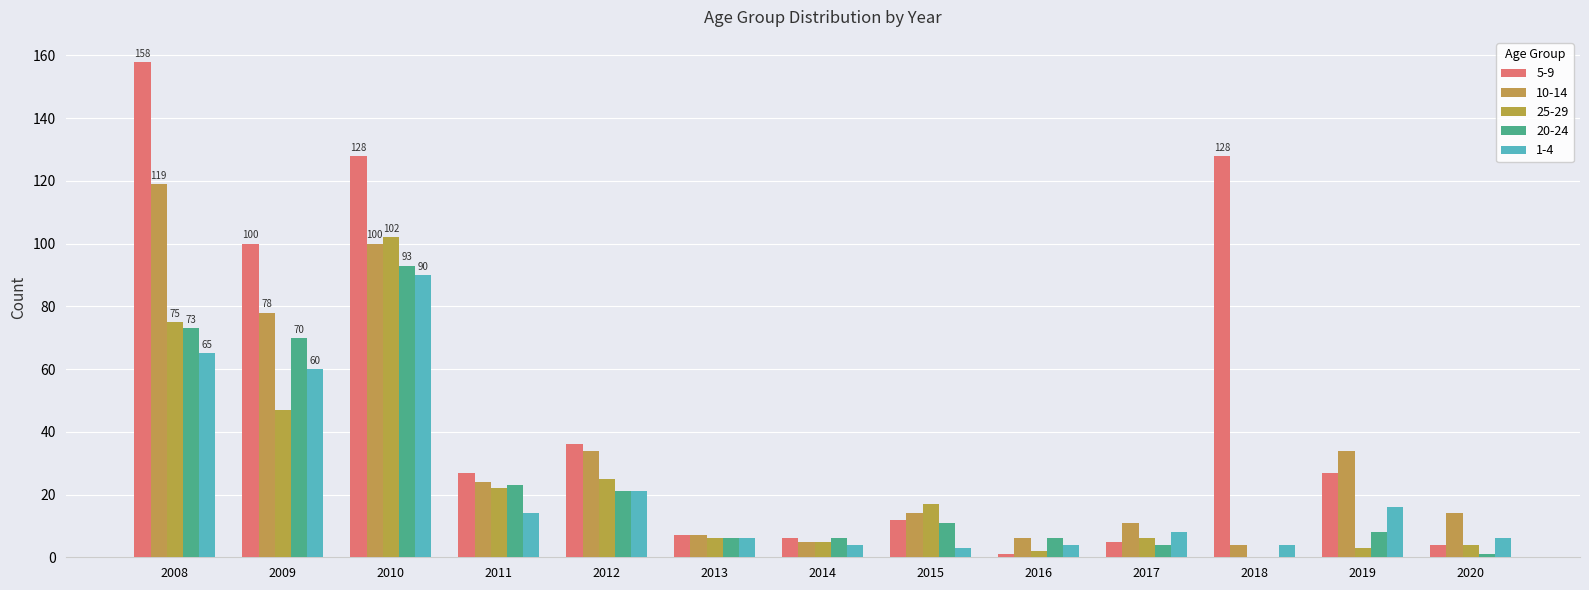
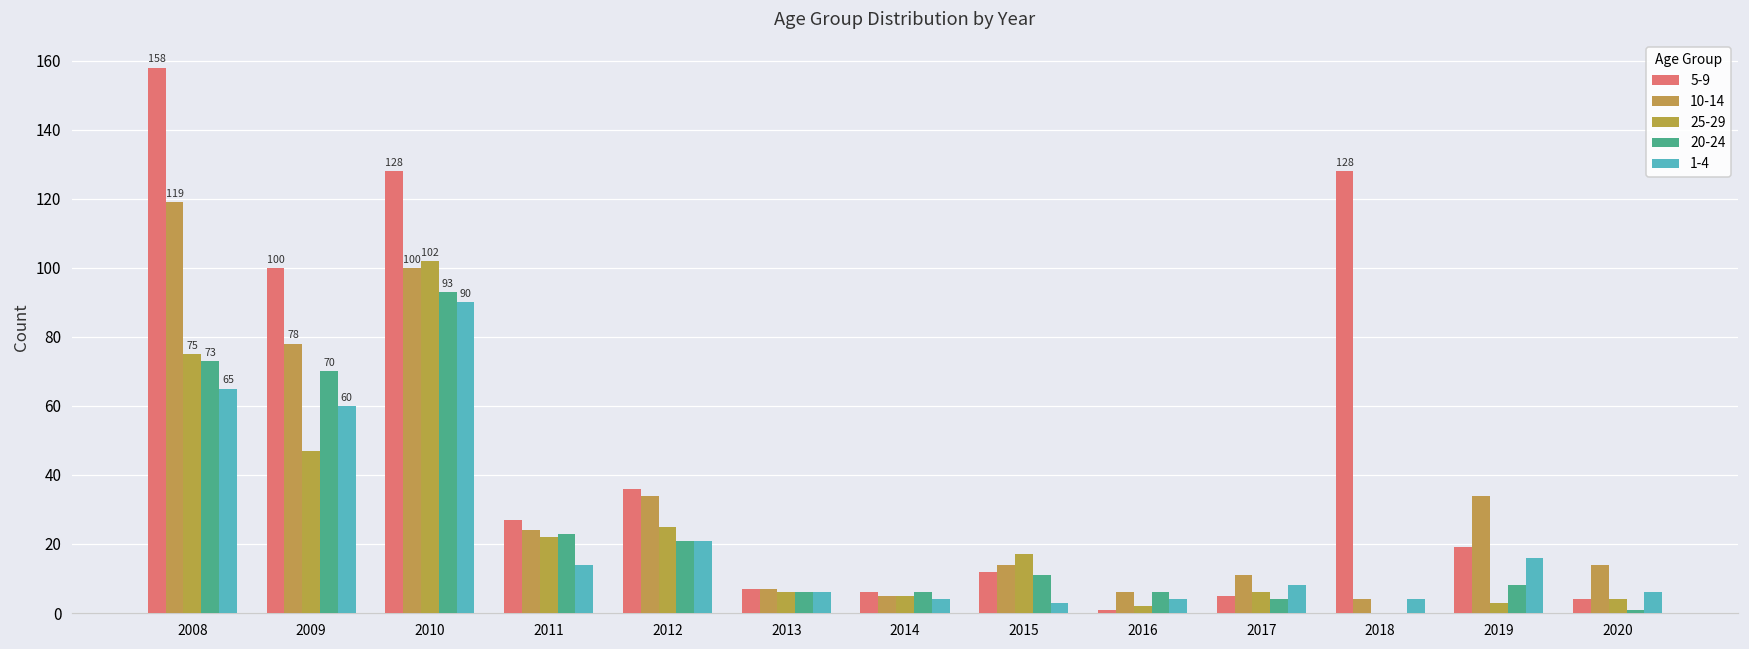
  {
    "5-9": {
      "2011": 27,
      "2012": 36,
      "2013": 7,
      "2014": 6,
      "2015": 12,
      "2016": 1,
      "2017": 5,
-     "2019": 27,
+     "2019": 19,
      "2020": 4
    }
  }
